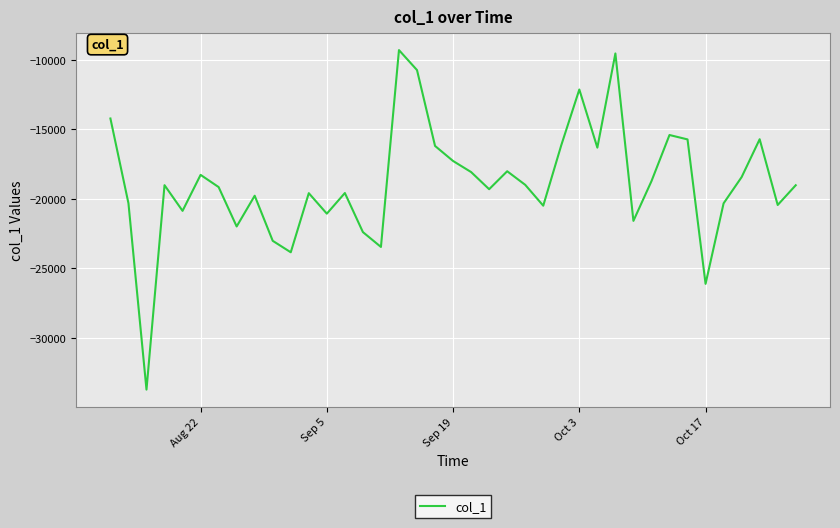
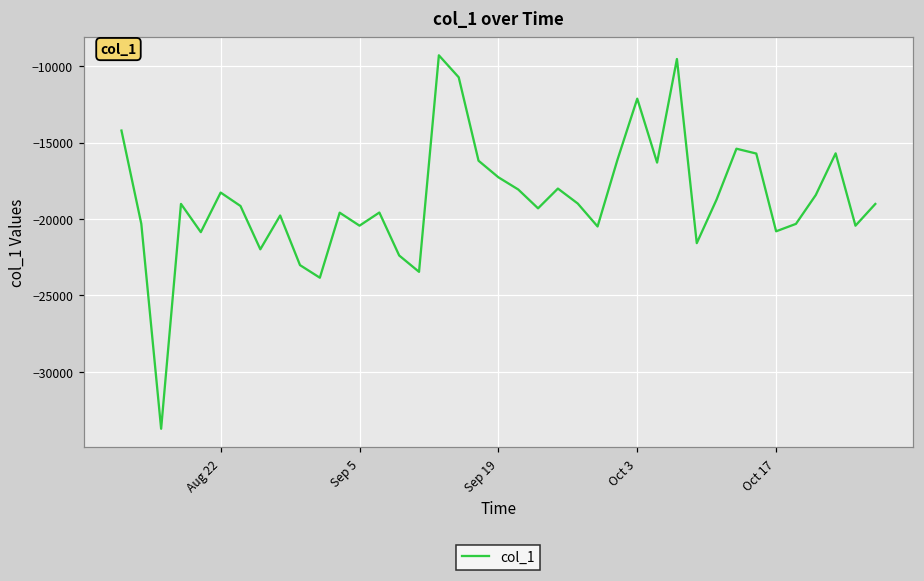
  {
    "Aug 22": -18300,
-   "Sep 5": -21100,
+   "Sep 5": -20400,
    "Sep 19": -17300,
    "Oct 3": -12100,
-   "Oct 17": -26100
+   "Oct 17": -20800
  }
